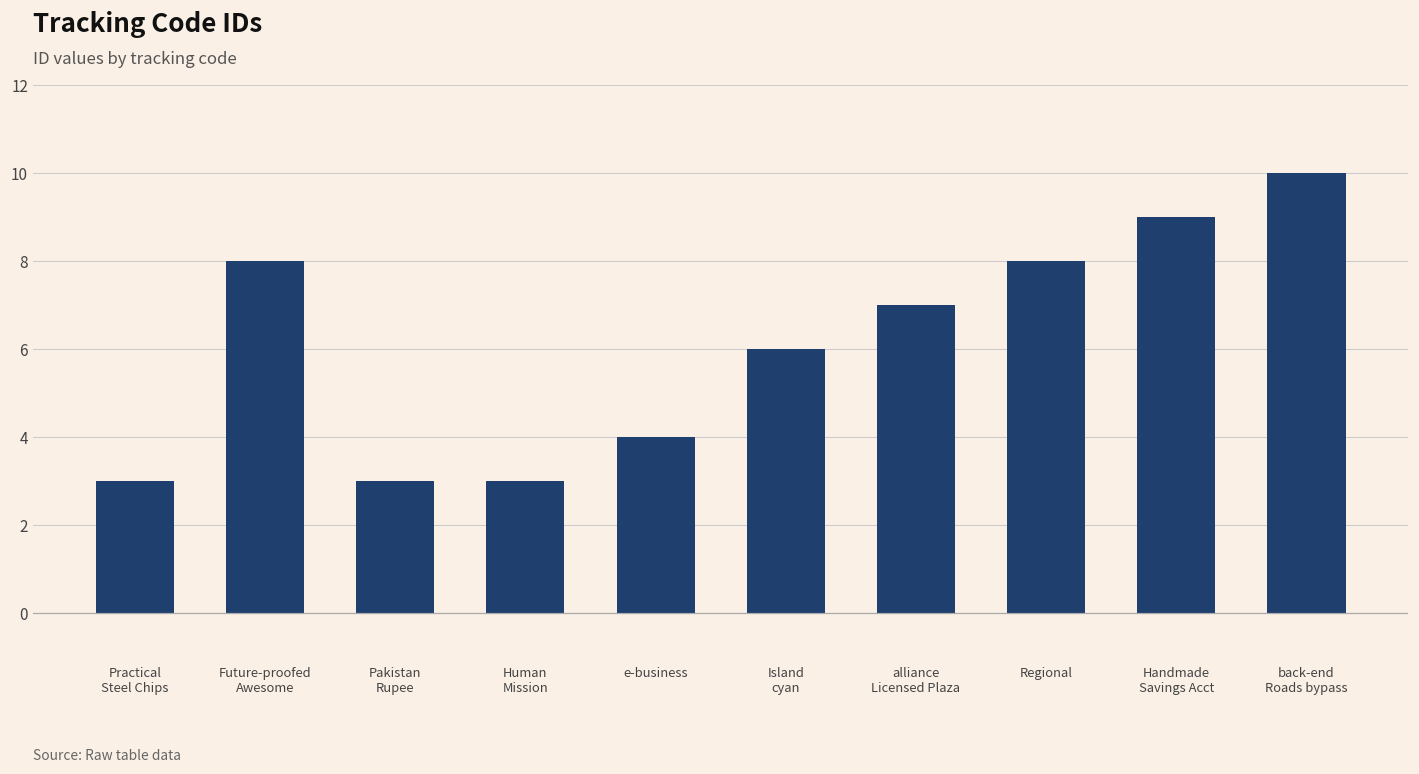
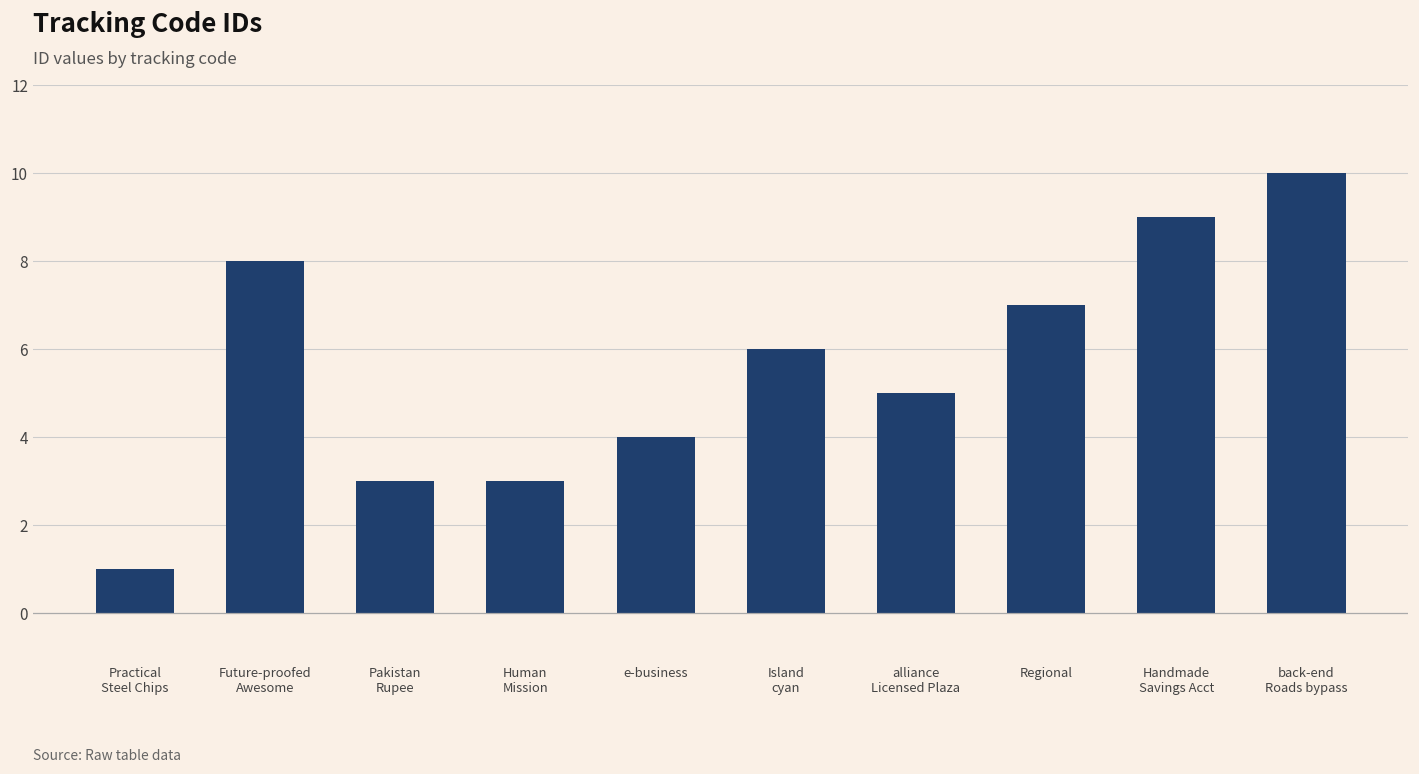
  {
-   "Practical Steel Chips": 3,
+   "Practical Steel Chips": 1,
    "Future-proofed Awesome": 8,
    "Pakistan Rupee": 3,
    "Human Mission": 3,
    "e-business": 4,
    "Island cyan": 6,
-   "alliance Licensed Plaza": 7,
-   "Regional": 8,
+   "alliance Licensed Plaza": 5,
+   "Regional": 7,
    "Handmade Savings Acct": 9,
    "back-end Roads bypass": 10
  }
